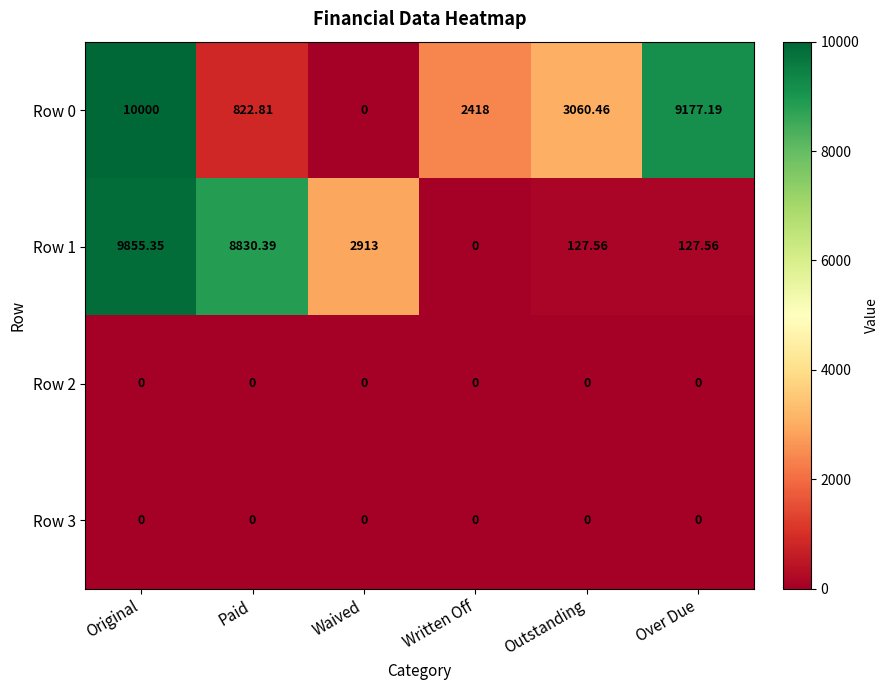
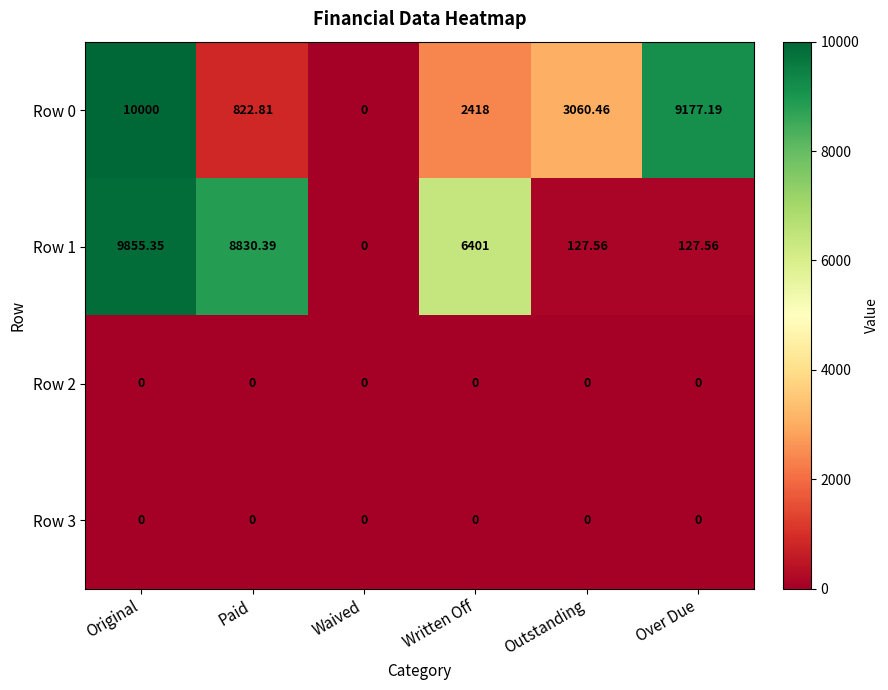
  {
    "Row 0": {
      "Original": 10000,
      "Paid": 822.81,
      "Waived": 0,
      "Written Off": 2418,
      "Outstanding": 3060.46,
      "Over Due": 9177.19
    },
    "Row 1": {
      "Original": 9855.35,
      "Paid": 8830.39,
-     "Waived": 2913,
-     "Written Off": 0,
+     "Waived": 0,
+     "Written Off": 6401,
      "Outstanding": 127.56,
      "Over Due": 127.56
    },
    "Row 2": {
      "Original": 0,
      "Paid": 0,
      "Waived": 0,
      "Written Off": 0,
      "Outstanding": 0,
      "Over Due": 0
    },
    "Row 3": {
      "Original": 0,
      "Paid": 0,
      "Waived": 0,
      "Written Off": 0,
      "Outstanding": 0,
      "Over Due": 0
    }
  }
